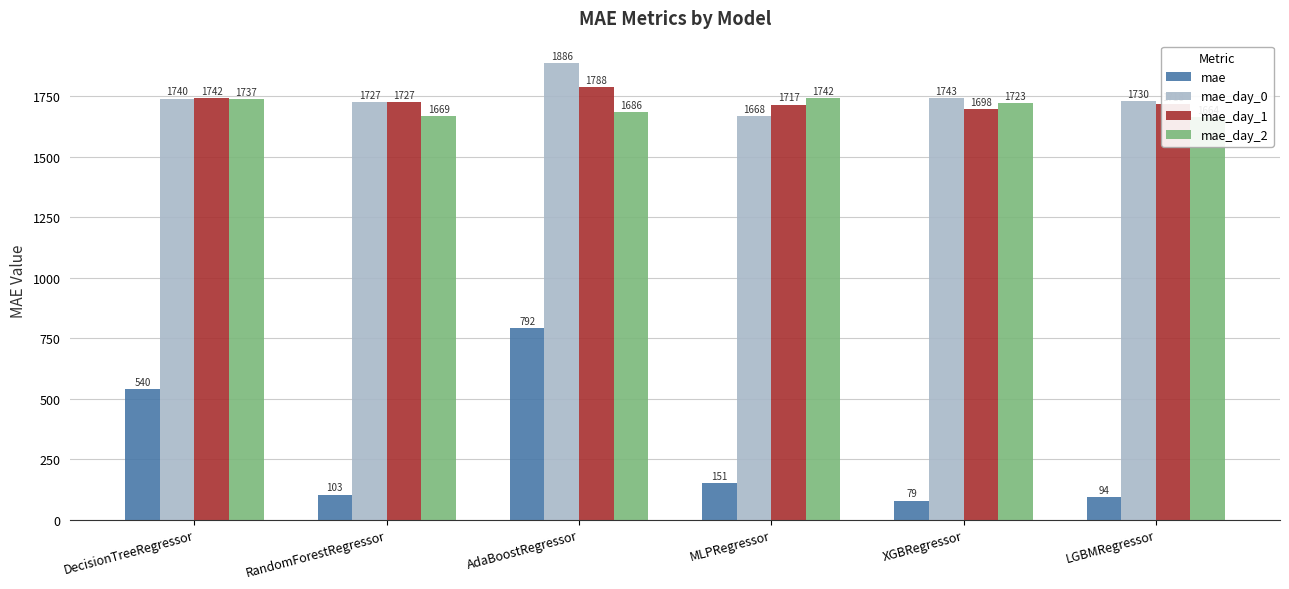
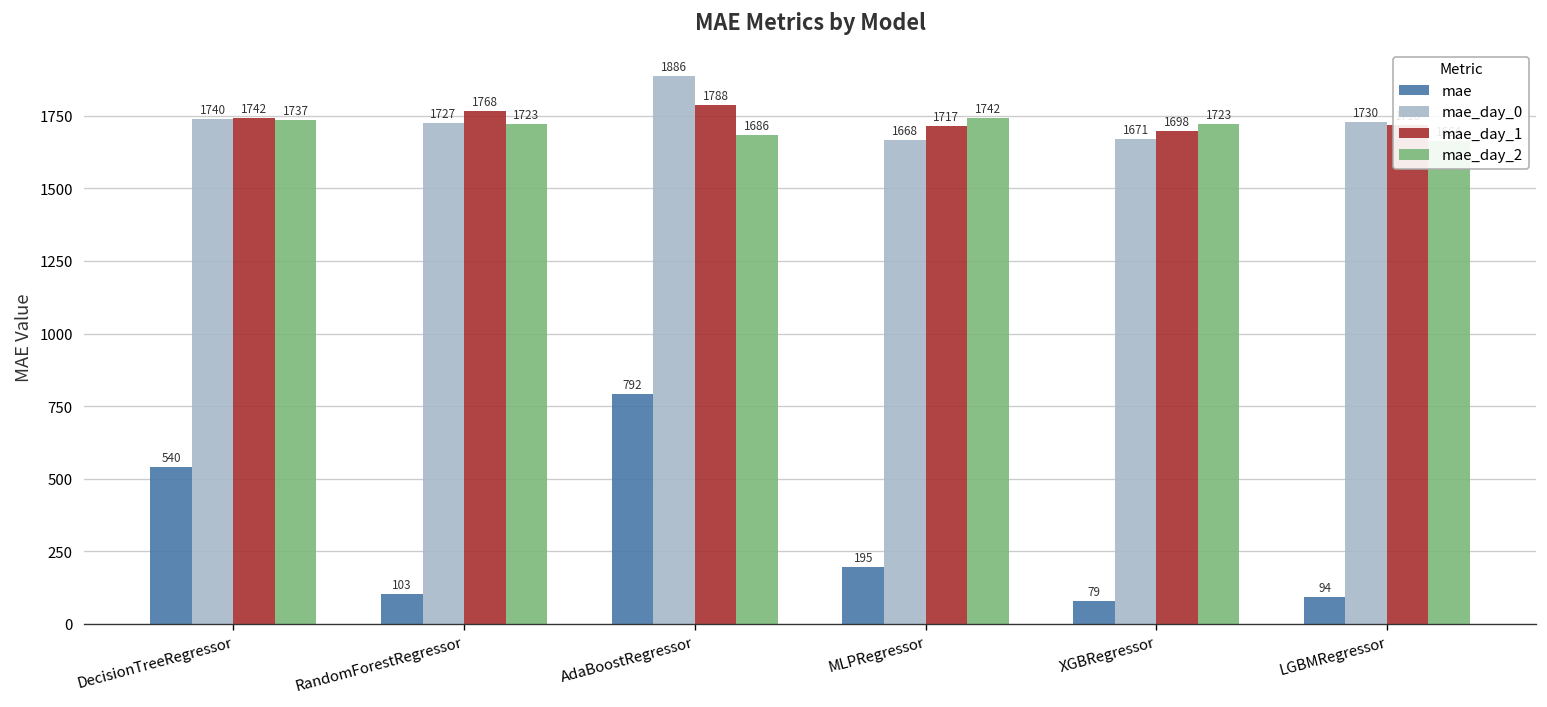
  {
    "mae": {
      "DecisionTreeRegressor": 540,
      "RandomForestRegressor": 103,
      "AdaBoostRegressor": 792,
-     "MLPRegressor": 151,
+     "MLPRegressor": 195,
      "XGBRegressor": 79,
      "LGBMRegressor": 94
    },
    "mae_day_0": {
      "DecisionTreeRegressor": 1740,
      "RandomForestRegressor": 1727,
      "AdaBoostRegressor": 1886,
      "MLPRegressor": 1668,
-     "XGBRegressor": 1743,
+     "XGBRegressor": 1671,
      "LGBMRegressor": 1730
    },
    "mae_day_1": {
      "DecisionTreeRegressor": 1742,
-     "RandomForestRegressor": 1727,
+     "RandomForestRegressor": 1768,
      "AdaBoostRegressor": 1788,
      "MLPRegressor": 1717,
      "XGBRegressor": 1698
    },
    "mae_day_2": {
      "DecisionTreeRegressor": 1737,
-     "RandomForestRegressor": 1669,
+     "RandomForestRegressor": 1723,
      "AdaBoostRegressor": 1686,
      "MLPRegressor": 1742,
      "XGBRegressor": 1723
    }
  }
